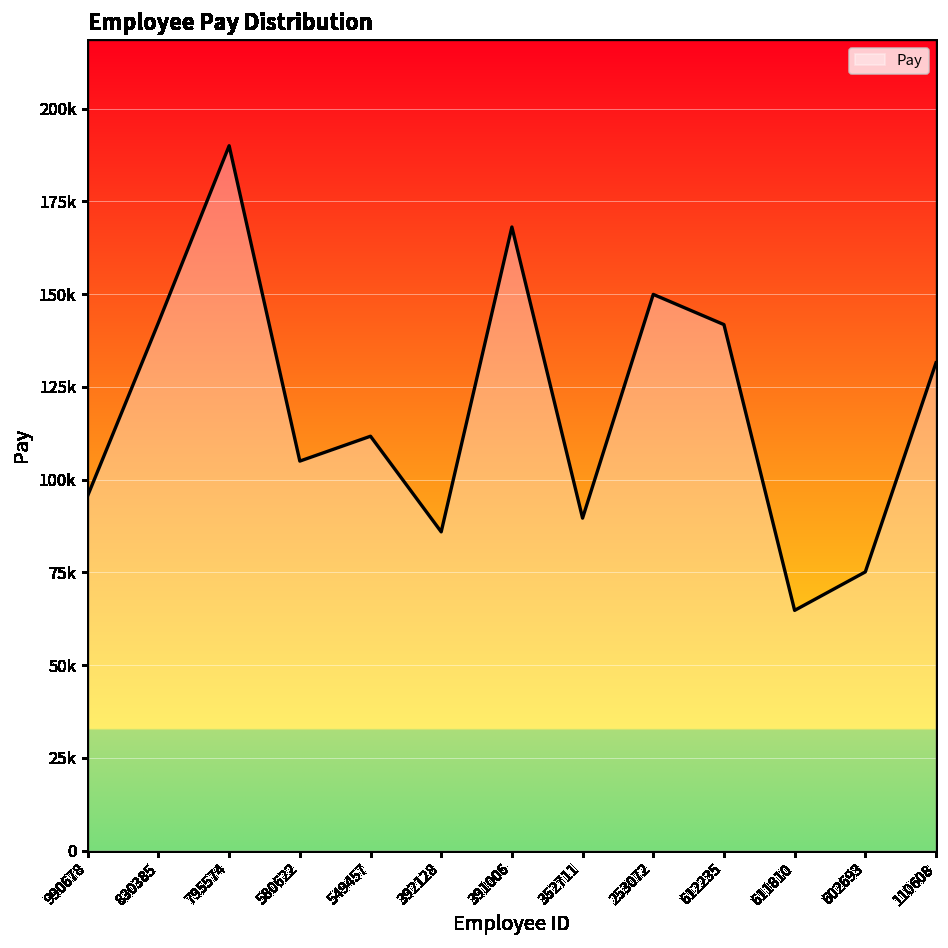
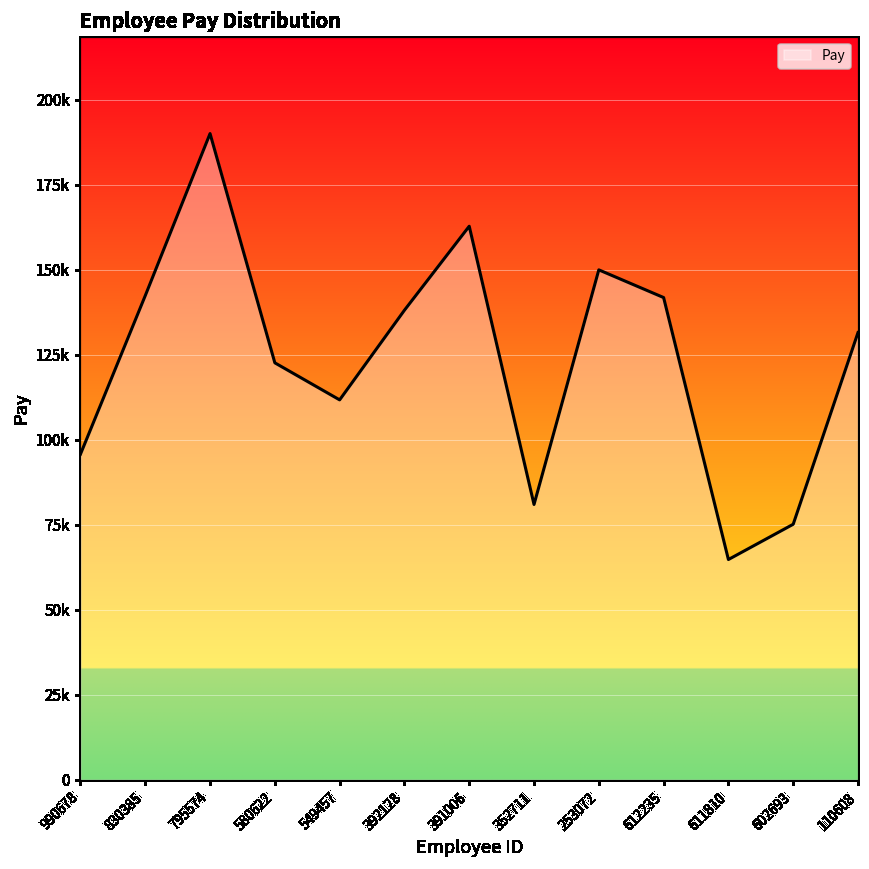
  {
    "990678": 96000,
    "830385": 142000,
    "795574": 190000,
-   "580622": 105000,
+   "580622": 123000,
    "549457": 112000,
-   "392128": 86000,
-   "391006": 168000,
-   "352711": 90000,
+   "392128": 138000,
+   "391006": 163000,
+   "352711": 81000,
    "253072": 150000,
    "612235": 142000,
    "611810": 65000,
    "602693": 75000,
    "110608": 132000
  }
